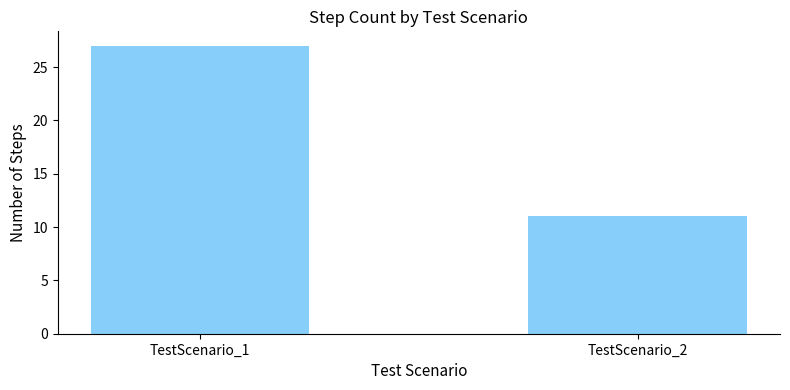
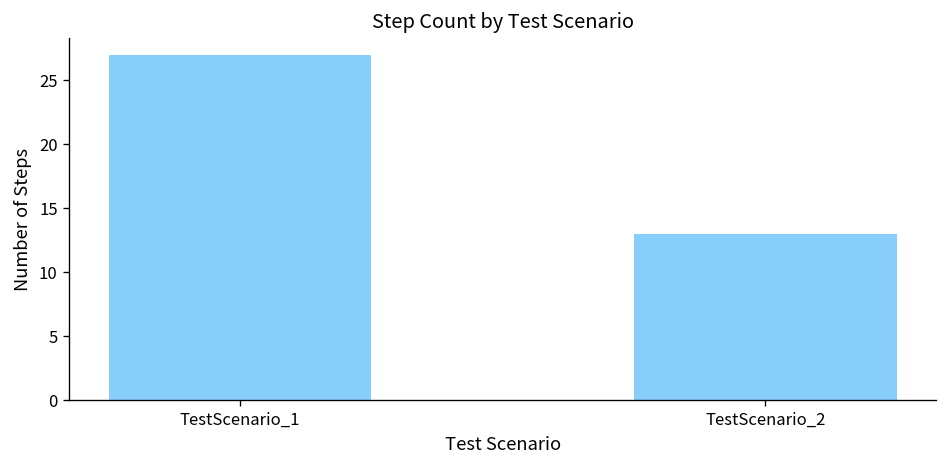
  {
    "TestScenario_1": 27,
-   "TestScenario_2": 11
+   "TestScenario_2": 13
  }
